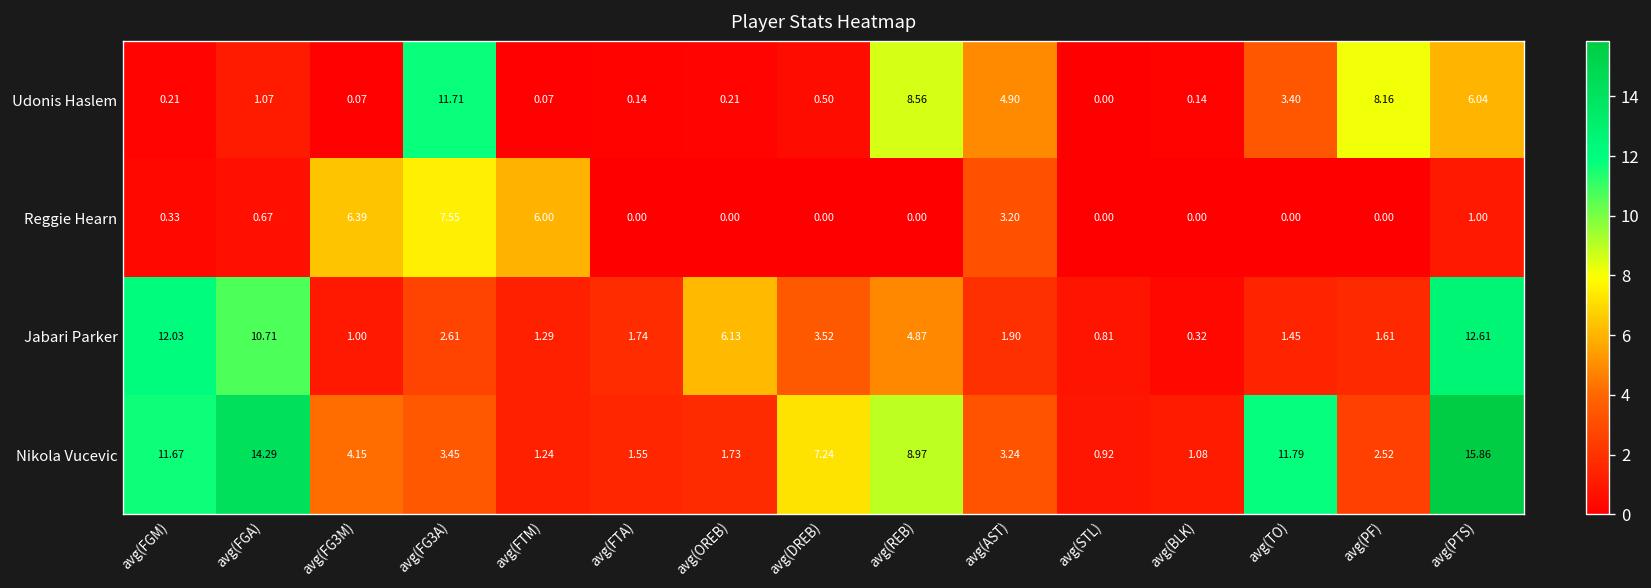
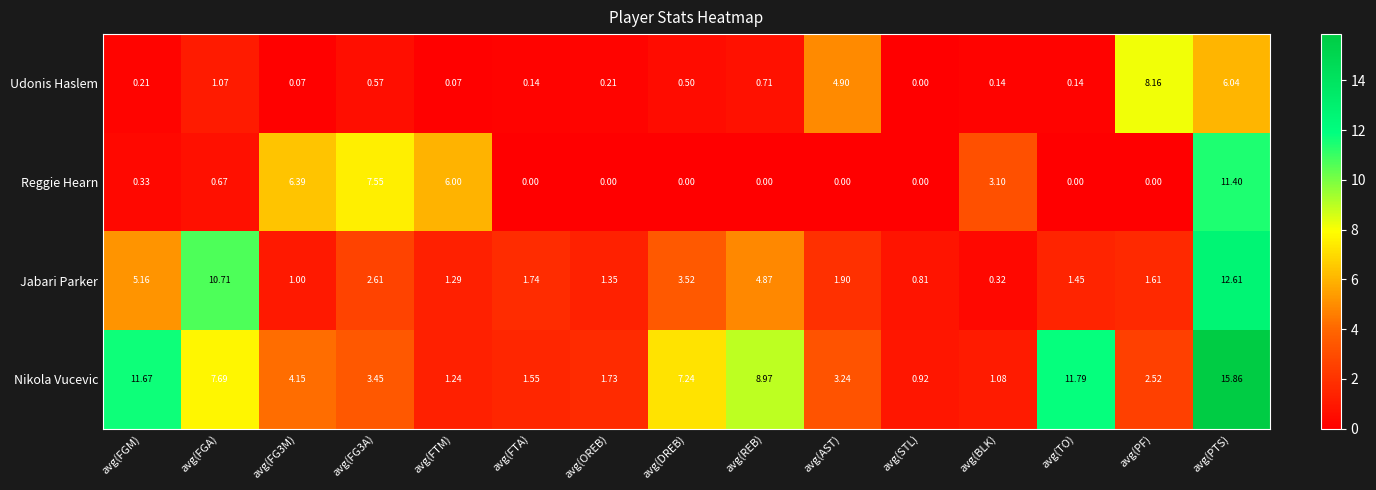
  {
    "Udonis Haslem": {
      "avg(FGM)": 0.21,
      "avg(FGA)": 1.07,
      "avg(FG3M)": 0.07,
-     "avg(FG3A)": 11.71,
+     "avg(FG3A)": 0.57,
      "avg(FTM)": 0.07,
      "avg(FTA)": 0.14,
      "avg(OREB)": 0.21,
      "avg(DREB)": 0.50,
-     "avg(REB)": 8.56,
+     "avg(REB)": 0.71,
      "avg(AST)": 4.90,
      "avg(STL)": 0.00,
      "avg(BLK)": 0.14,
-     "avg(TO)": 3.40,
+     "avg(TO)": 0.14,
      "avg(PF)": 8.16,
      "avg(PTS)": 6.04
    },
    "Reggie Hearn": {
      "avg(FGM)": 0.33,
      "avg(FGA)": 0.67,
      "avg(FG3M)": 6.39,
      "avg(FG3A)": 7.55,
      "avg(FTM)": 6.00,
      "avg(FTA)": 0.00,
      "avg(OREB)": 0.00,
      "avg(DREB)": 0.00,
      "avg(REB)": 0.00,
-     "avg(AST)": 3.20,
+     "avg(AST)": 0.00,
      "avg(STL)": 0.00,
-     "avg(BLK)": 0.00,
+     "avg(BLK)": 3.10,
      "avg(TO)": 0.00,
      "avg(PF)": 0.00,
-     "avg(PTS)": 1.00
+     "avg(PTS)": 11.40
    },
    "Jabari Parker": {
-     "avg(FGM)": 12.03,
+     "avg(FGM)": 5.16,
      "avg(FGA)": 10.71,
      "avg(FG3M)": 1.00,
      "avg(FG3A)": 2.61,
      "avg(FTM)": 1.29,
      "avg(FTA)": 1.74,
-     "avg(OREB)": 6.13,
+     "avg(OREB)": 1.35,
      "avg(DREB)": 3.52,
      "avg(REB)": 4.87,
      "avg(AST)": 1.90,
      "avg(STL)": 0.81,
      "avg(BLK)": 0.32,
      "avg(TO)": 1.45,
      "avg(PF)": 1.61,
      "avg(PTS)": 12.61
    },
    "Nikola Vucevic": {
      "avg(FGM)": 11.67,
-     "avg(FGA)": 14.29,
+     "avg(FGA)": 7.69,
      "avg(FG3M)": 4.15,
      "avg(FG3A)": 3.45,
      "avg(FTM)": 1.24,
      "avg(FTA)": 1.55,
      "avg(OREB)": 1.73,
      "avg(DREB)": 7.24,
      "avg(REB)": 8.97,
      "avg(AST)": 3.24,
      "avg(STL)": 0.92,
      "avg(BLK)": 1.08,
      "avg(TO)": 11.79,
      "avg(PF)": 2.52,
      "avg(PTS)": 15.86
    }
  }
